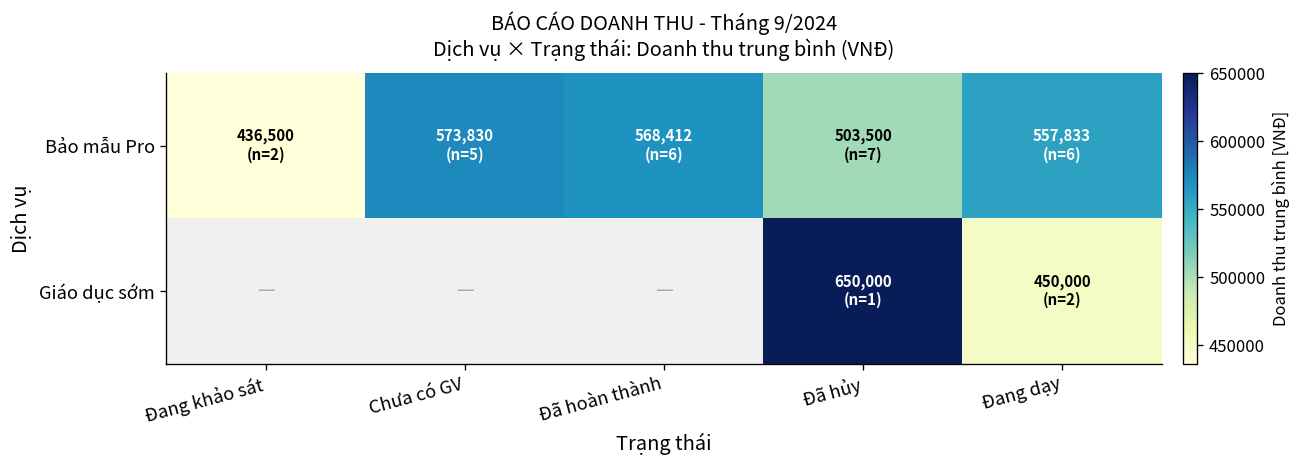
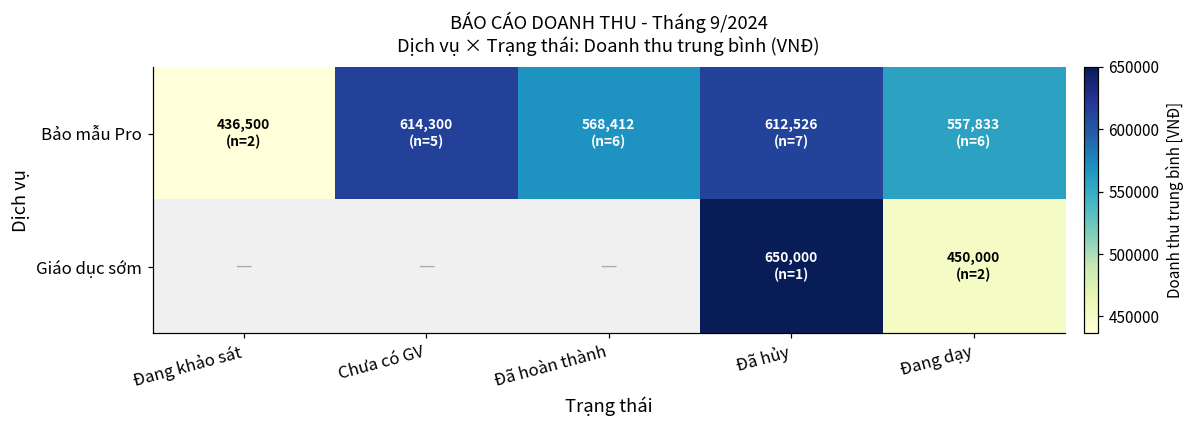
  {
    "Bảo mẫu Pro": {
-     "Chưa có GV": "573,830",
-     "Đã hủy": "503,500"
+     "Chưa có GV": "614,300",
+     "Đã hủy": "612,526"
    }
  }
